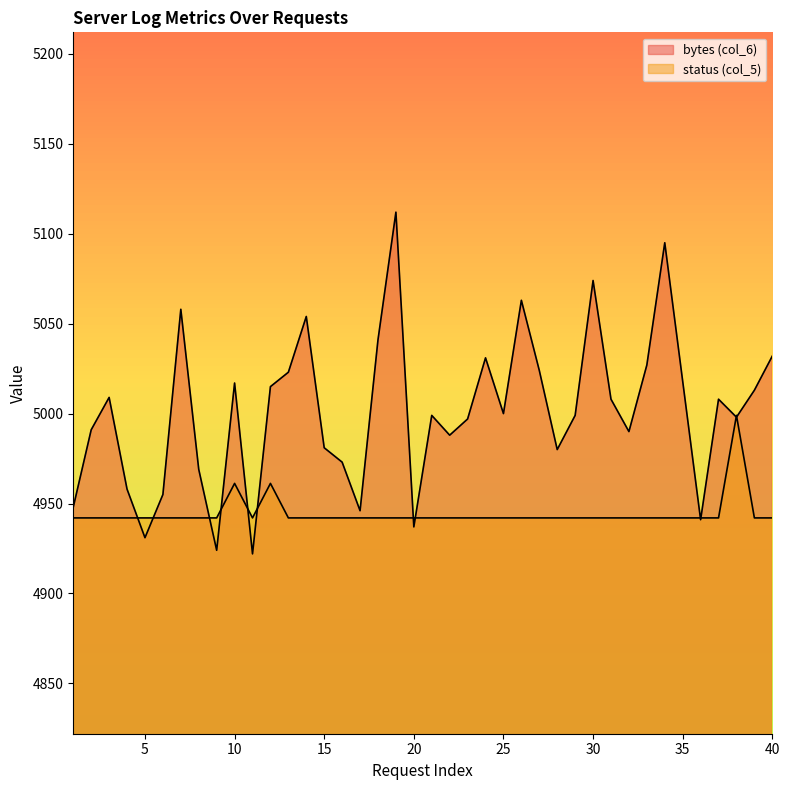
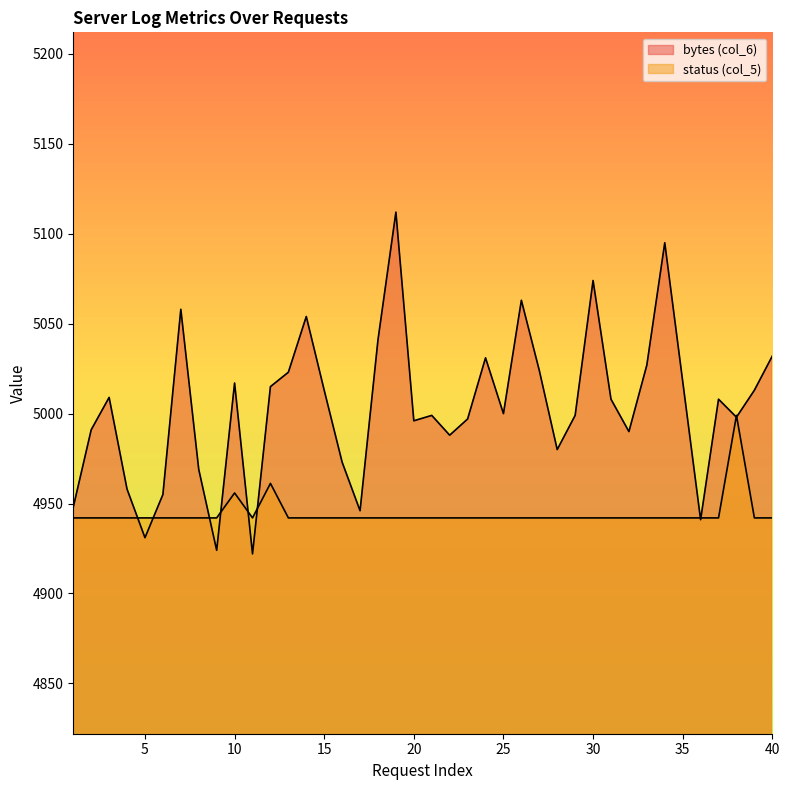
  {
    "bytes (col_6)": {
      "5": 4931,
      "10": 5017,
-     "15": 4981,
-     "20": 4937,
+     "15": 5013,
+     "20": 4996,
      "25": 5000,
      "30": 5074,
      "35": 5018,
      "40": 5032
    },
    "status (col_5)": {
      "5": 4942,
-     "10": 4961,
+     "10": 4956,
      "15": 4942,
      "20": 4942,
      "25": 4942,
      "30": 4942,
      "35": 4942,
      "40": 4942
    }
  }
